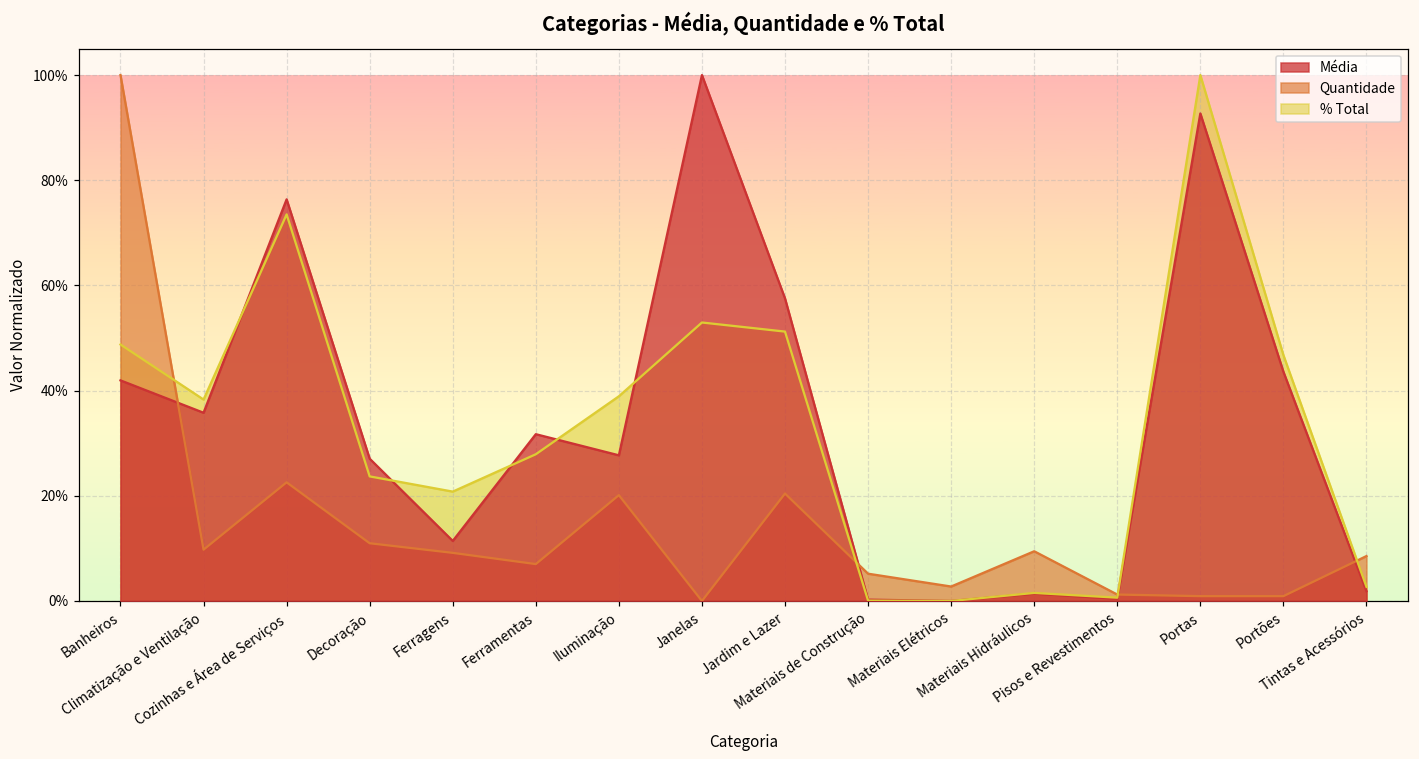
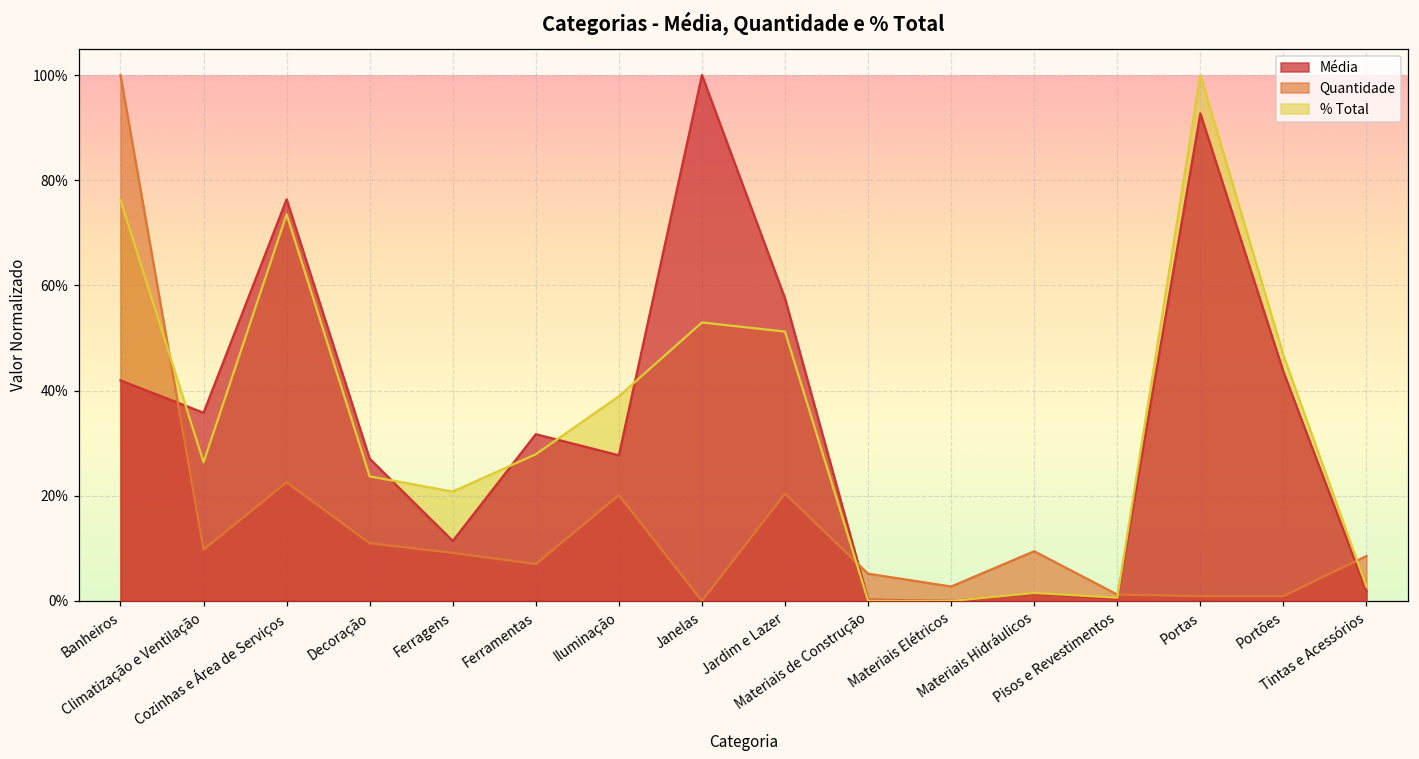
  {
    "Média": {
      "Banheiros": "42%",
      "Climatização e Ventilação": "36%",
      "Cozinhas e Área de Serviços": "76%",
      "Decoração": "27%",
      "Ferragens": "11%",
      "Ferramentas": "32%",
      "Iluminação": "28%",
      "Janelas": "100%",
      "Jardim e Lazer": "58%",
      "Portas": "93%",
      "Portões": "44%",
      "Tintas e Acessórios": "2%"
    },
    "Quantidade": {
      "Banheiros": "100%",
      "Climatização e Ventilação": "10%",
      "Cozinhas e Área de Serviços": "23%",
      "Decoração": "11%",
      "Ferragens": "9%",
      "Ferramentas": "7%",
      "Iluminação": "20%",
      "Janelas": "0%",
      "Jardim e Lazer": "20%",
      "Materiais de Construção": "5%",
      "Materiais Elétricos": "3%",
      "Materiais Hidráulicos": "9%",
      "Pisos e Revestimentos": "1%",
      "Portas": "1%",
      "Portões": "1%",
      "Tintas e Acessórios": "9%"
    },
    "% Total": {
-     "Banheiros": "49%",
-     "Climatização e Ventilação": "38%",
+     "Banheiros": "76%",
+     "Climatização e Ventilação": "26%",
      "Cozinhas e Área de Serviços": "74%",
      "Decoração": "24%",
      "Ferragens": "21%",
      "Ferramentas": "28%",
      "Iluminação": "39%",
      "Janelas": "53%",
      "Jardim e Lazer": "51%",
      "Portas": "100%",
      "Portões": "47%",
      "Tintas e Acessórios": "3%"
    }
  }
